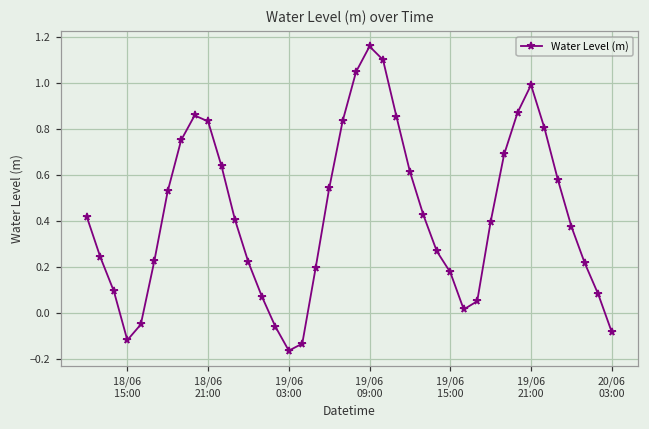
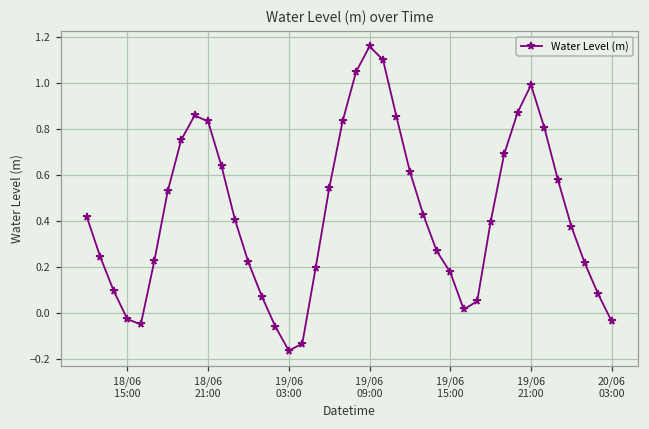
  {
-   "18/06 15:00": -0.12,
+   "18/06 15:00": -0.03,
    "18/06 21:00": 0.83,
    "19/06 03:00": -0.16,
    "19/06 09:00": 1.16,
    "19/06 15:00": 0.18,
    "19/06 21:00": 0.99,
-   "20/06 03:00": -0.08
+   "20/06 03:00": -0.04
  }
